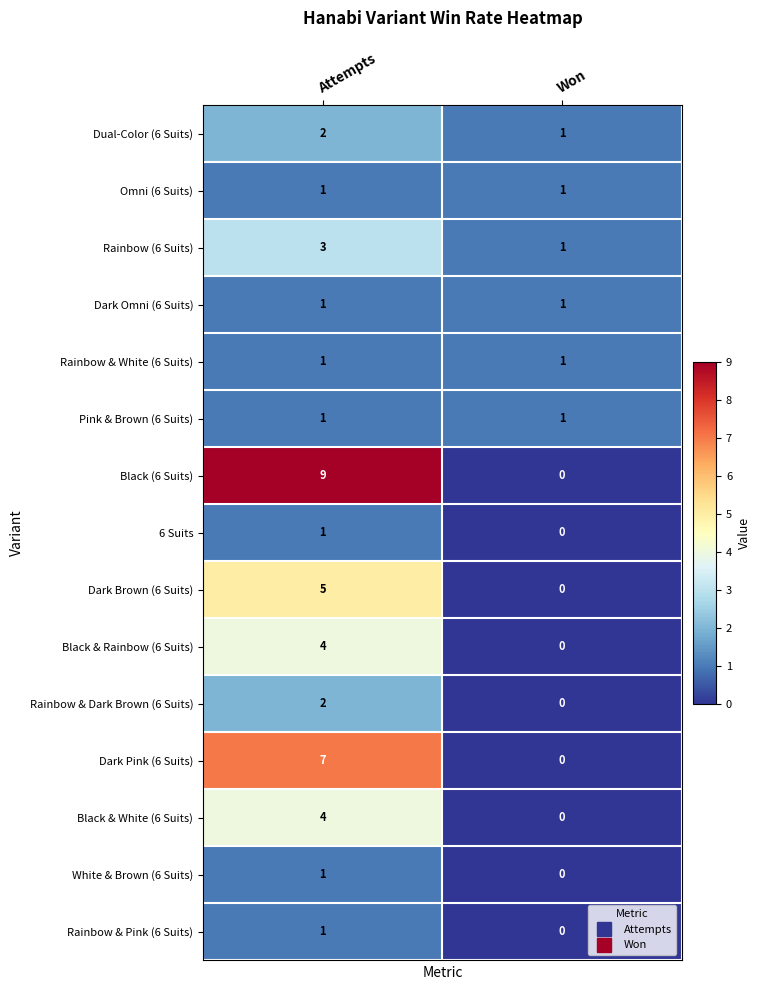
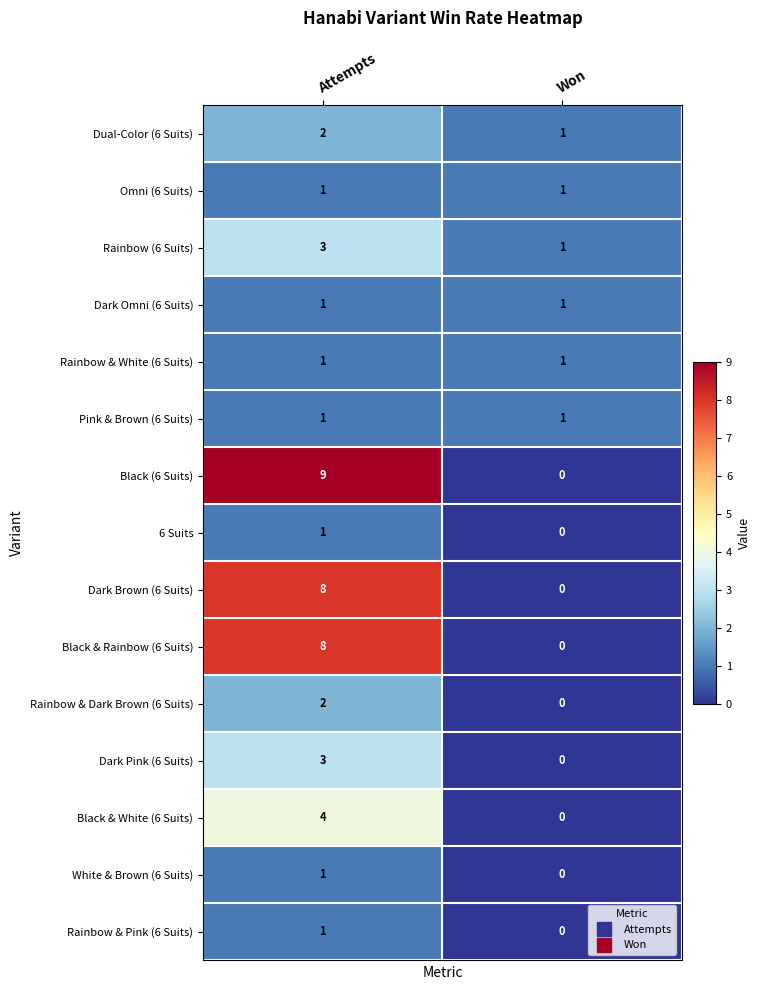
  {
    "Dual-Color (6 Suits)": {
      "Attempts": 2,
      "Won": 1
    },
    "Omni (6 Suits)": {
      "Attempts": 1,
      "Won": 1
    },
    "Rainbow (6 Suits)": {
      "Attempts": 3,
      "Won": 1
    },
    "Dark Omni (6 Suits)": {
      "Attempts": 1,
      "Won": 1
    },
    "Rainbow & White (6 Suits)": {
      "Attempts": 1,
      "Won": 1
    },
    "Pink & Brown (6 Suits)": {
      "Attempts": 1,
      "Won": 1
    },
    "Black (6 Suits)": {
      "Attempts": 9,
      "Won": 0
    },
    "6 Suits": {
      "Attempts": 1,
      "Won": 0
    },
    "Dark Brown (6 Suits)": {
-     "Attempts": 5,
+     "Attempts": 8,
      "Won": 0
    },
    "Black & Rainbow (6 Suits)": {
-     "Attempts": 4,
+     "Attempts": 8,
      "Won": 0
    },
    "Rainbow & Dark Brown (6 Suits)": {
      "Attempts": 2,
      "Won": 0
    },
    "Dark Pink (6 Suits)": {
-     "Attempts": 7,
+     "Attempts": 3,
      "Won": 0
    },
    "Black & White (6 Suits)": {
      "Attempts": 4,
      "Won": 0
    },
    "White & Brown (6 Suits)": {
      "Attempts": 1,
      "Won": 0
    },
    "Rainbow & Pink (6 Suits)": {
      "Attempts": 1,
      "Won": 0
    }
  }
